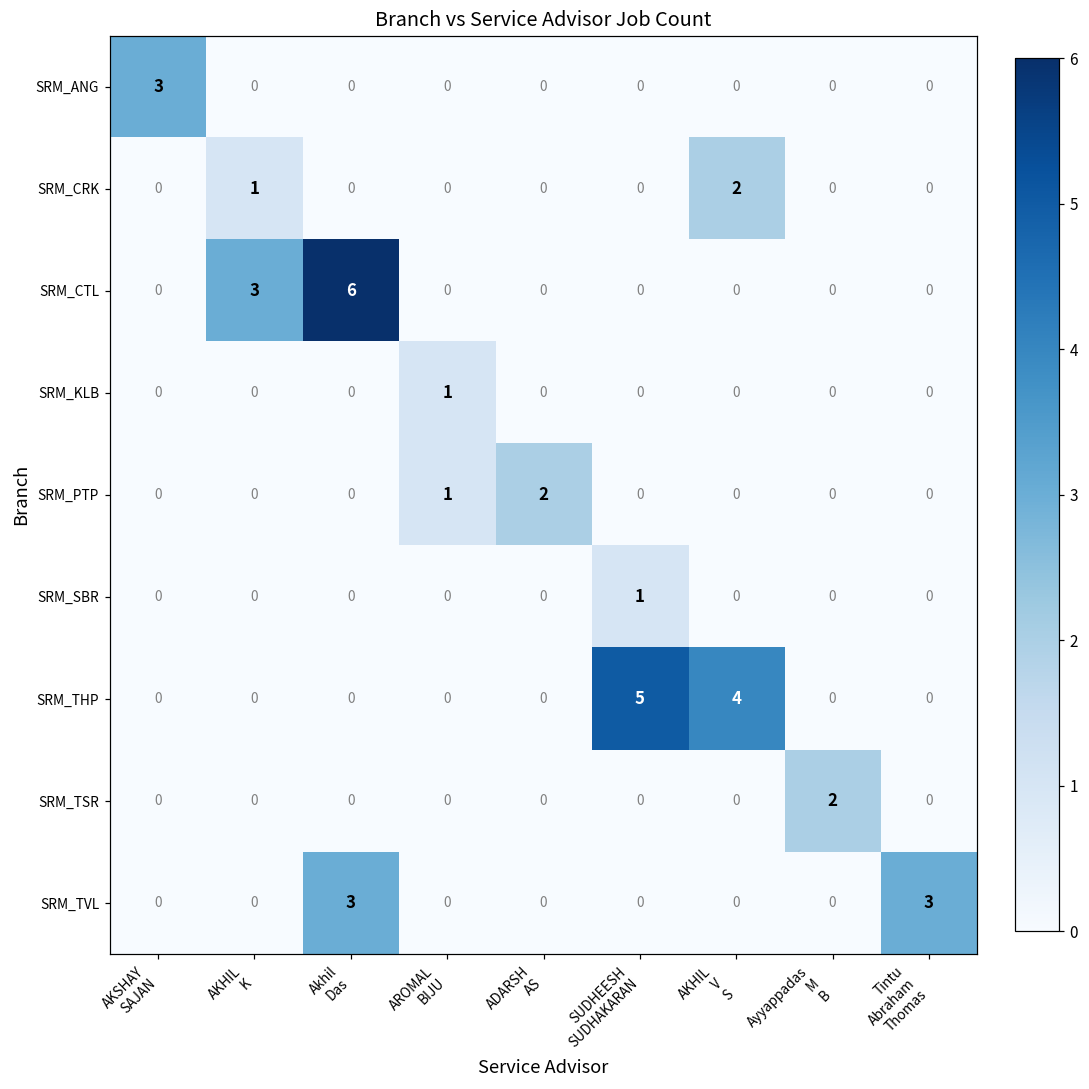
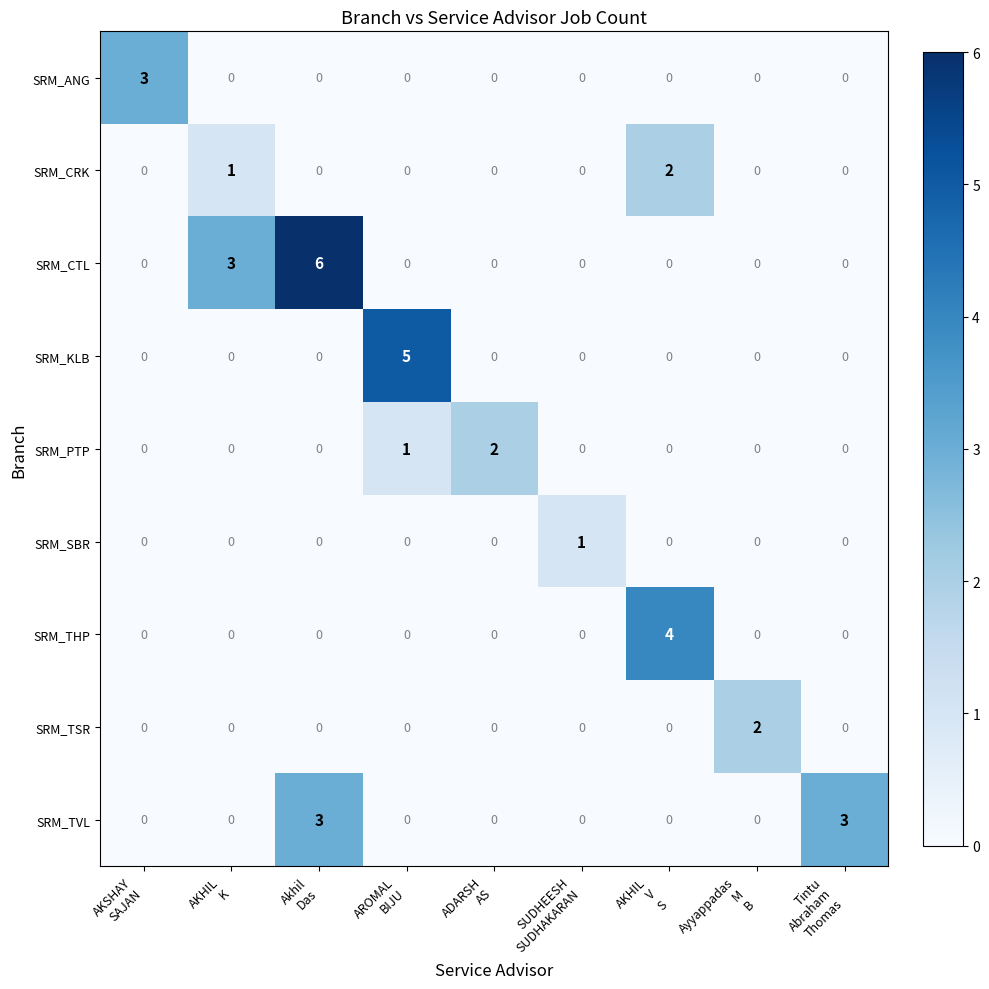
  {
    "SRM_ANG": {
      "AKSHAY SAJAN": 3,
      "AKHIL K": 0,
      "Akhil Das": 0,
      "AROMAL BIJU": 0,
      "ADARSH AS": 0,
      "SUDHEESH SUDHAKARAN": 0,
      "AKHIL V S": 0,
      "Ayyappadas M B": 0,
      "Tintu Abraham Thomas": 0
    },
    "SRM_CRK": {
      "AKSHAY SAJAN": 0,
      "AKHIL K": 1,
      "Akhil Das": 0,
      "AROMAL BIJU": 0,
      "ADARSH AS": 0,
      "SUDHEESH SUDHAKARAN": 0,
      "AKHIL V S": 2,
      "Ayyappadas M B": 0,
      "Tintu Abraham Thomas": 0
    },
    "SRM_CTL": {
      "AKSHAY SAJAN": 0,
      "AKHIL K": 3,
      "Akhil Das": 6,
      "AROMAL BIJU": 0,
      "ADARSH AS": 0,
      "SUDHEESH SUDHAKARAN": 0,
      "AKHIL V S": 0,
      "Ayyappadas M B": 0,
      "Tintu Abraham Thomas": 0
    },
    "SRM_KLB": {
      "AKSHAY SAJAN": 0,
      "AKHIL K": 0,
      "Akhil Das": 0,
-     "AROMAL BIJU": 1,
+     "AROMAL BIJU": 5,
      "ADARSH AS": 0,
      "SUDHEESH SUDHAKARAN": 0,
      "AKHIL V S": 0,
      "Ayyappadas M B": 0,
      "Tintu Abraham Thomas": 0
    },
    "SRM_PTP": {
      "AKSHAY SAJAN": 0,
      "AKHIL K": 0,
      "Akhil Das": 0,
      "AROMAL BIJU": 1,
      "ADARSH AS": 2,
      "SUDHEESH SUDHAKARAN": 0,
      "AKHIL V S": 0,
      "Ayyappadas M B": 0,
      "Tintu Abraham Thomas": 0
    },
    "SRM_SBR": {
      "AKSHAY SAJAN": 0,
      "AKHIL K": 0,
      "Akhil Das": 0,
      "AROMAL BIJU": 0,
      "ADARSH AS": 0,
      "SUDHEESH SUDHAKARAN": 1,
      "AKHIL V S": 0,
      "Ayyappadas M B": 0,
      "Tintu Abraham Thomas": 0
    },
    "SRM_THP": {
      "AKSHAY SAJAN": 0,
      "AKHIL K": 0,
      "Akhil Das": 0,
      "AROMAL BIJU": 0,
      "ADARSH AS": 0,
-     "SUDHEESH SUDHAKARAN": 5,
+     "SUDHEESH SUDHAKARAN": 0,
      "AKHIL V S": 4,
      "Ayyappadas M B": 0,
      "Tintu Abraham Thomas": 0
    },
    "SRM_TSR": {
      "AKSHAY SAJAN": 0,
      "AKHIL K": 0,
      "Akhil Das": 0,
      "AROMAL BIJU": 0,
      "ADARSH AS": 0,
      "SUDHEESH SUDHAKARAN": 0,
      "AKHIL V S": 0,
      "Ayyappadas M B": 2,
      "Tintu Abraham Thomas": 0
    },
    "SRM_TVL": {
      "AKSHAY SAJAN": 0,
      "AKHIL K": 0,
      "Akhil Das": 3,
      "AROMAL BIJU": 0,
      "ADARSH AS": 0,
      "SUDHEESH SUDHAKARAN": 0,
      "AKHIL V S": 0,
      "Ayyappadas M B": 0,
      "Tintu Abraham Thomas": 3
    }
  }
